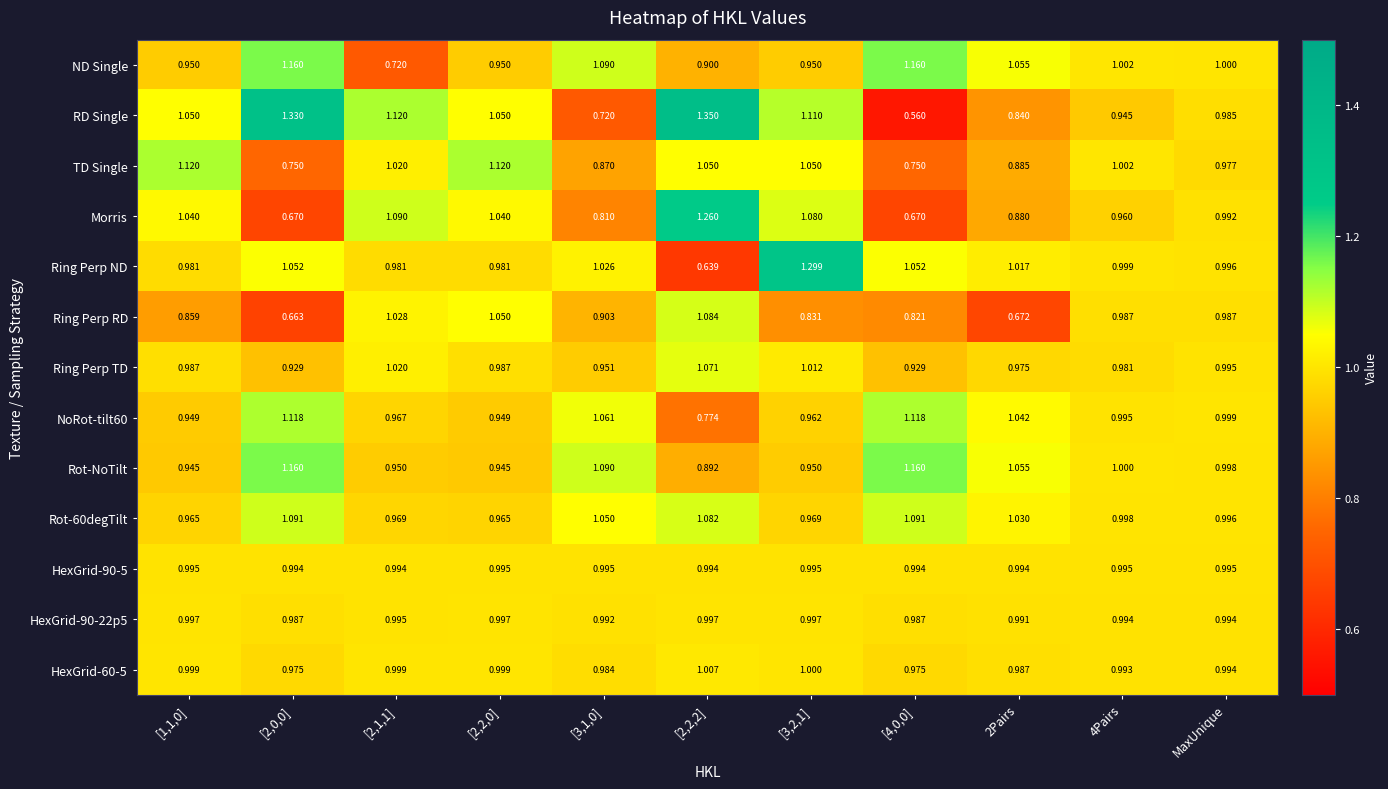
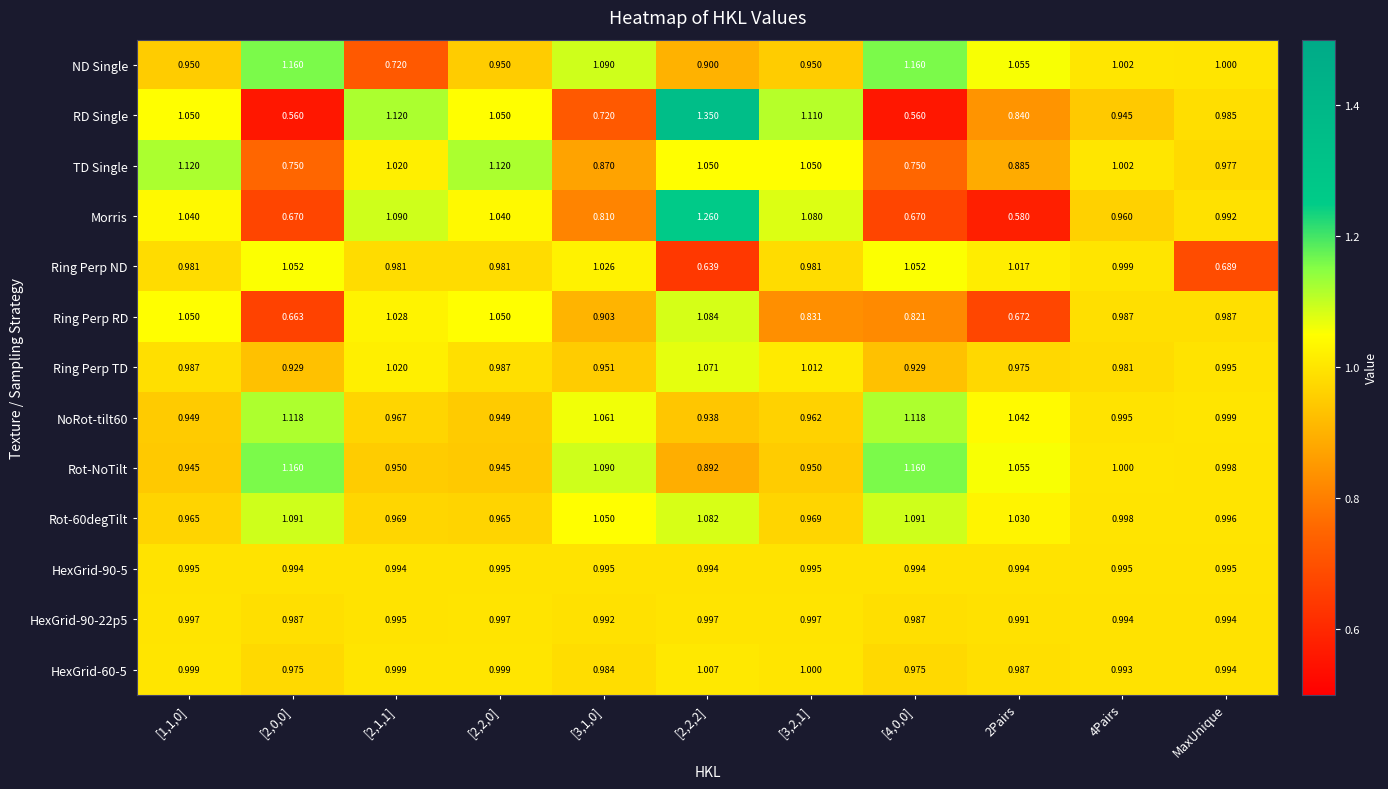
  {
    "ND Single": {
      "[1,1,0]": 0.950,
      "[2,0,0]": 1.160,
      "[2,1,1]": 0.720,
      "[2,2,0]": 0.950,
      "[3,1,0]": 1.090,
      "[2,2,2]": 0.900,
      "[3,2,1]": 0.950,
      "[4,0,0]": 1.160,
      "2Pairs": 1.055,
      "4Pairs": 1.002,
      "MaxUnique": 1.000
    },
    "RD Single": {
      "[1,1,0]": 1.050,
-     "[2,0,0]": 1.330,
+     "[2,0,0]": 0.560,
      "[2,1,1]": 1.120,
      "[2,2,0]": 1.050,
      "[3,1,0]": 0.720,
      "[2,2,2]": 1.350,
      "[3,2,1]": 1.110,
      "[4,0,0]": 0.560,
      "2Pairs": 0.840,
      "4Pairs": 0.945,
      "MaxUnique": 0.985
    },
    "TD Single": {
      "[1,1,0]": 1.120,
      "[2,0,0]": 0.750,
      "[2,1,1]": 1.020,
      "[2,2,0]": 1.120,
      "[3,1,0]": 0.870,
      "[2,2,2]": 1.050,
      "[3,2,1]": 1.050,
      "[4,0,0]": 0.750,
      "2Pairs": 0.885,
      "4Pairs": 1.002,
      "MaxUnique": 0.977
    },
    "Morris": {
      "[1,1,0]": 1.040,
      "[2,0,0]": 0.670,
      "[2,1,1]": 1.090,
      "[2,2,0]": 1.040,
      "[3,1,0]": 0.810,
      "[2,2,2]": 1.260,
      "[3,2,1]": 1.080,
      "[4,0,0]": 0.670,
-     "2Pairs": 0.880,
+     "2Pairs": 0.580,
      "4Pairs": 0.960,
      "MaxUnique": 0.992
    },
    "Ring Perp ND": {
      "[1,1,0]": 0.981,
      "[2,0,0]": 1.052,
      "[2,1,1]": 0.981,
      "[2,2,0]": 0.981,
      "[3,1,0]": 1.026,
      "[2,2,2]": 0.639,
-     "[3,2,1]": 1.299,
+     "[3,2,1]": 0.981,
      "[4,0,0]": 1.052,
      "2Pairs": 1.017,
      "4Pairs": 0.999,
-     "MaxUnique": 0.996
+     "MaxUnique": 0.689
    },
    "Ring Perp RD": {
-     "[1,1,0]": 0.859,
+     "[1,1,0]": 1.050,
      "[2,0,0]": 0.663,
      "[2,1,1]": 1.028,
      "[2,2,0]": 1.050,
      "[3,1,0]": 0.903,
      "[2,2,2]": 1.084,
      "[3,2,1]": 0.831,
      "[4,0,0]": 0.821,
      "2Pairs": 0.672,
      "4Pairs": 0.987,
      "MaxUnique": 0.987
    },
    "Ring Perp TD": {
      "[1,1,0]": 0.987,
      "[2,0,0]": 0.929,
      "[2,1,1]": 1.020,
      "[2,2,0]": 0.987,
      "[3,1,0]": 0.951,
      "[2,2,2]": 1.071,
      "[3,2,1]": 1.012,
      "[4,0,0]": 0.929,
      "2Pairs": 0.975,
      "4Pairs": 0.981,
      "MaxUnique": 0.995
    },
    "NoRot-tilt60": {
      "[1,1,0]": 0.949,
      "[2,0,0]": 1.118,
      "[2,1,1]": 0.967,
      "[2,2,0]": 0.949,
      "[3,1,0]": 1.061,
-     "[2,2,2]": 0.774,
+     "[2,2,2]": 0.938,
      "[3,2,1]": 0.962,
      "[4,0,0]": 1.118,
      "2Pairs": 1.042,
      "4Pairs": 0.995,
      "MaxUnique": 0.999
    },
    "Rot-NoTilt": {
      "[1,1,0]": 0.945,
      "[2,0,0]": 1.160,
      "[2,1,1]": 0.950,
      "[2,2,0]": 0.945,
      "[3,1,0]": 1.090,
      "[2,2,2]": 0.892,
      "[3,2,1]": 0.950,
      "[4,0,0]": 1.160,
      "2Pairs": 1.055,
      "4Pairs": 1.000,
      "MaxUnique": 0.998
    },
    "Rot-60degTilt": {
      "[1,1,0]": 0.965,
      "[2,0,0]": 1.091,
      "[2,1,1]": 0.969,
      "[2,2,0]": 0.965,
      "[3,1,0]": 1.050,
      "[2,2,2]": 1.082,
      "[3,2,1]": 0.969,
      "[4,0,0]": 1.091,
      "2Pairs": 1.030,
      "4Pairs": 0.998,
      "MaxUnique": 0.996
    },
    "HexGrid-90-5": {
      "[1,1,0]": 0.995,
      "[2,0,0]": 0.994,
      "[2,1,1]": 0.994,
      "[2,2,0]": 0.995,
      "[3,1,0]": 0.995,
      "[2,2,2]": 0.994,
      "[3,2,1]": 0.995,
      "[4,0,0]": 0.994,
      "2Pairs": 0.994,
      "4Pairs": 0.995,
      "MaxUnique": 0.995
    },
    "HexGrid-90-22p5": {
      "[1,1,0]": 0.997,
      "[2,0,0]": 0.987,
      "[2,1,1]": 0.995,
      "[2,2,0]": 0.997,
      "[3,1,0]": 0.992,
      "[2,2,2]": 0.997,
      "[3,2,1]": 0.997,
      "[4,0,0]": 0.987,
      "2Pairs": 0.991,
      "4Pairs": 0.994,
      "MaxUnique": 0.994
    },
    "HexGrid-60-5": {
      "[1,1,0]": 0.999,
      "[2,0,0]": 0.975,
      "[2,1,1]": 0.999,
      "[2,2,0]": 0.999,
      "[3,1,0]": 0.984,
      "[2,2,2]": 1.007,
      "[3,2,1]": 1.000,
      "[4,0,0]": 0.975,
      "2Pairs": 0.987,
      "4Pairs": 0.993,
      "MaxUnique": 0.994
    }
  }
